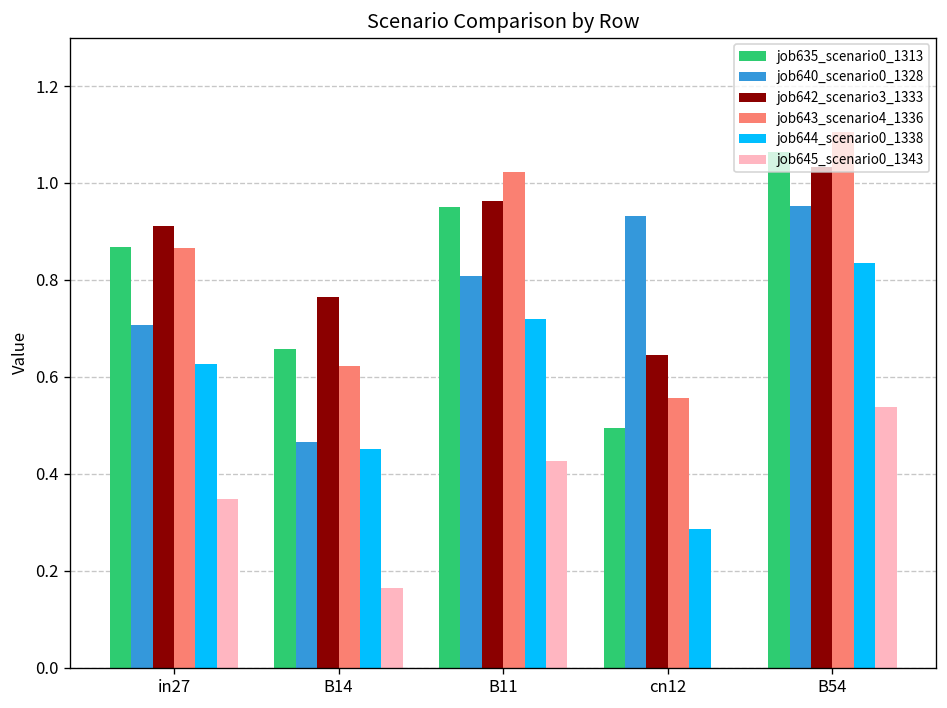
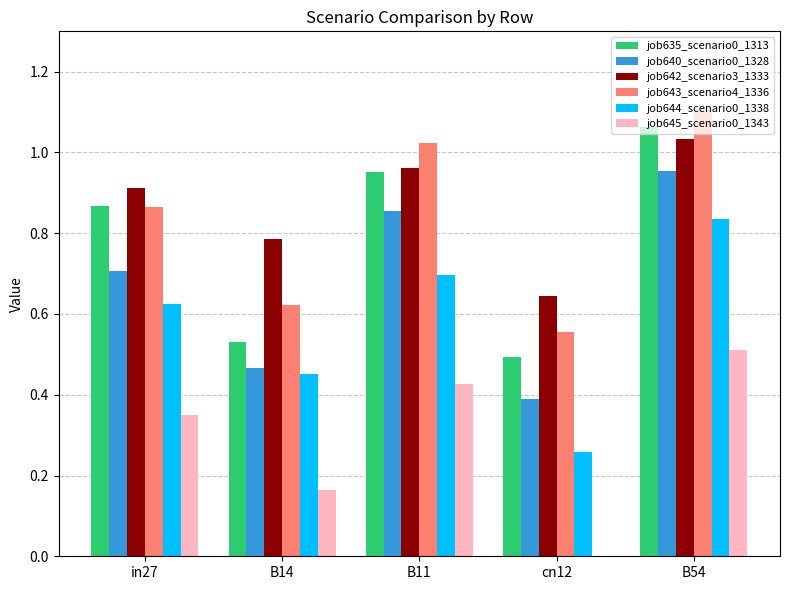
  {
    "job635_scenario0_1313": {
      "in27": 0.87,
-     "B14": 0.66,
+     "B14": 0.53,
      "B11": 0.95,
      "cn12": 0.49
    },
    "job640_scenario0_1328": {
      "in27": 0.71,
      "B14": 0.47,
-     "B11": 0.81,
-     "cn12": 0.93,
+     "B11": 0.85,
+     "cn12": 0.39,
      "B54": 0.95
    },
    "job642_scenario3_1333": {
      "in27": 0.91,
-     "B14": 0.77,
+     "B14": 0.79,
      "B11": 0.96,
      "cn12": 0.64,
      "B54": 1.03
    },
    "job643_scenario4_1336": {
      "in27": 0.87,
      "B14": 0.62,
      "B11": 1.02,
      "cn12": 0.56
    },
    "job644_scenario0_1338": {
      "in27": 0.63,
      "B14": 0.45,
-     "B11": 0.72,
-     "cn12": 0.29,
+     "B11": 0.70,
+     "cn12": 0.26,
      "B54": 0.83
    },
    "job645_scenario0_1343": {
      "in27": 0.35,
      "B14": 0.16,
      "B11": 0.43,
      "cn12": 0.00,
-     "B54": 0.54
+     "B54": 0.51
    }
  }
